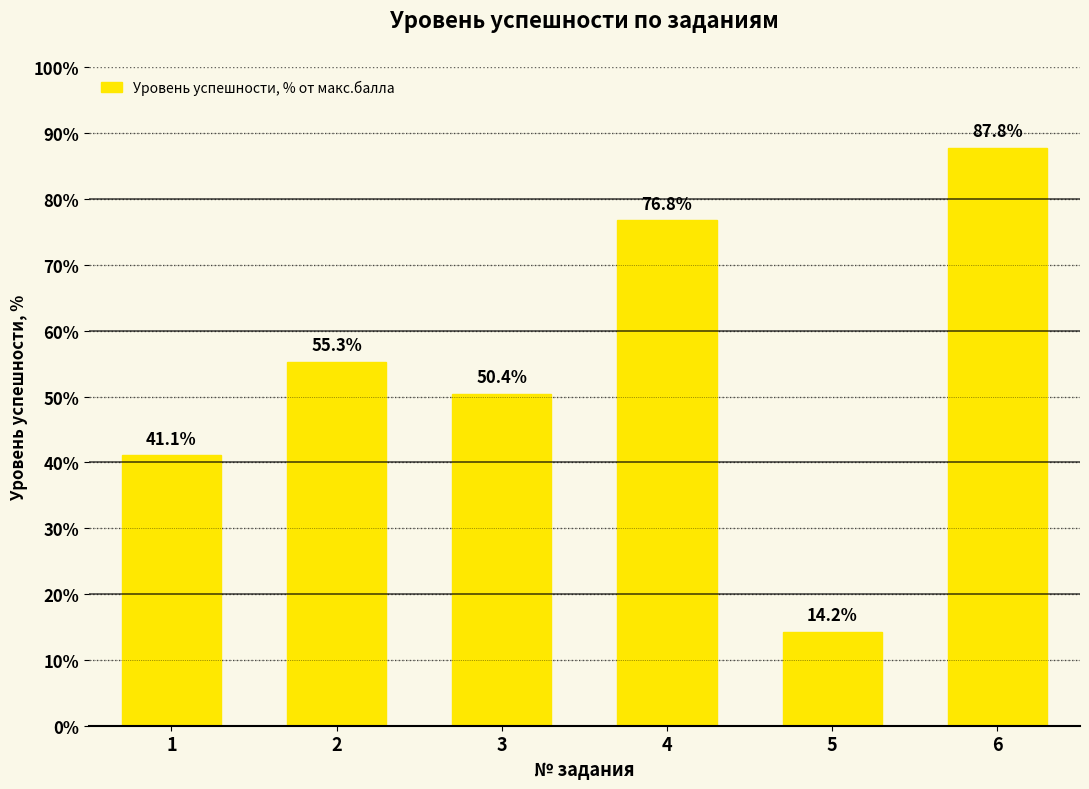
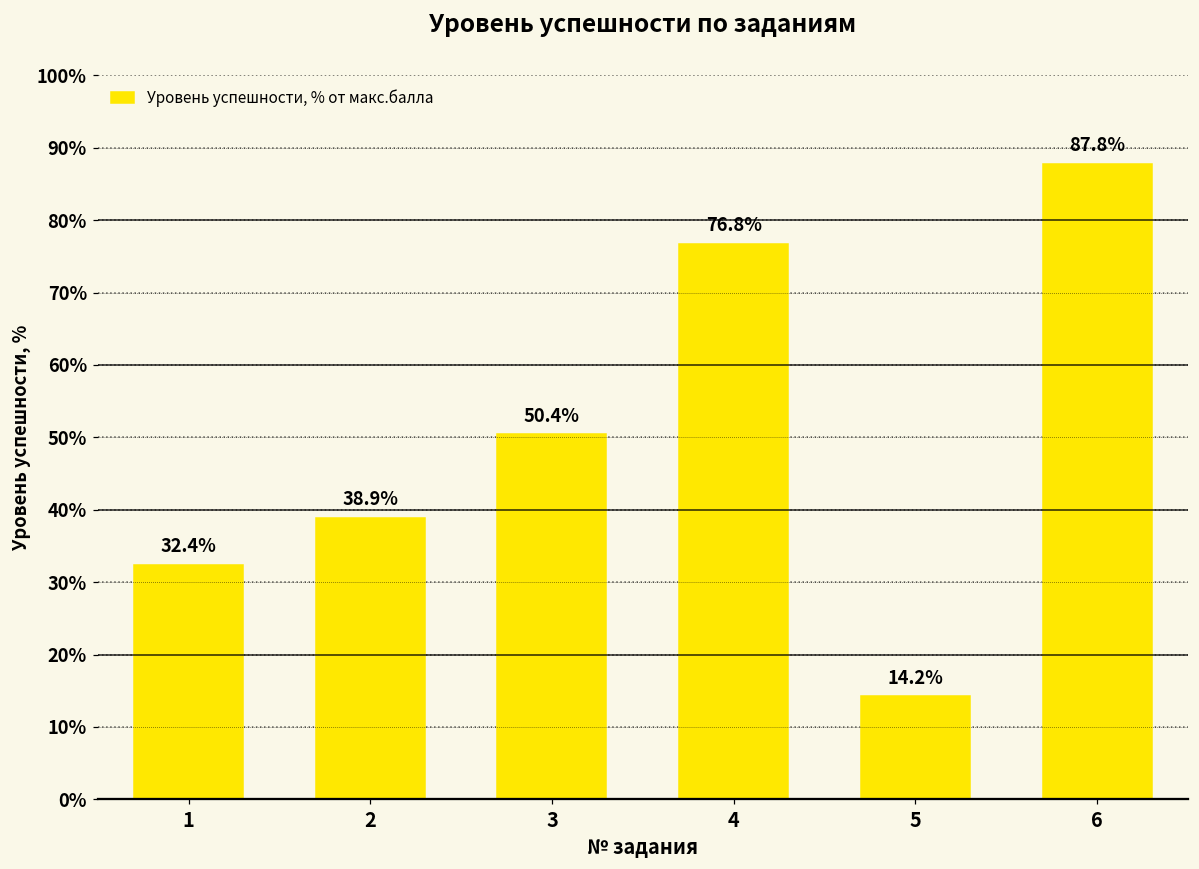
  {
-   "1": "41.1%",
-   "2": "55.3%",
+   "1": "32.4%",
+   "2": "38.9%",
    "3": "50.4%",
    "4": "76.8%",
    "5": "14.2%",
    "6": "87.8%"
  }
